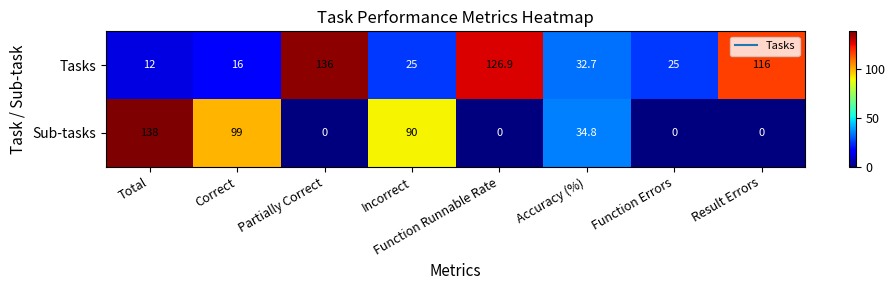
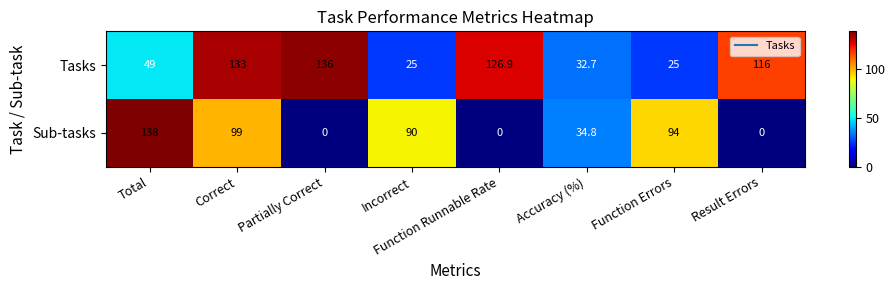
  {
    "Tasks": {
-     "Total": 12,
-     "Correct": 16,
+     "Total": 49,
+     "Correct": 133,
      "Partially Correct": 136,
      "Incorrect": 25,
      "Function Runnable Rate": 126.9,
      "Accuracy (%)": 32.7,
      "Function Errors": 25,
      "Result Errors": 116
    },
    "Sub-tasks": {
      "Total": 138,
      "Correct": 99,
      "Partially Correct": 0,
      "Incorrect": 90,
      "Function Runnable Rate": 0,
      "Accuracy (%)": 34.8,
-     "Function Errors": 0,
+     "Function Errors": 94,
      "Result Errors": 0
    }
  }
